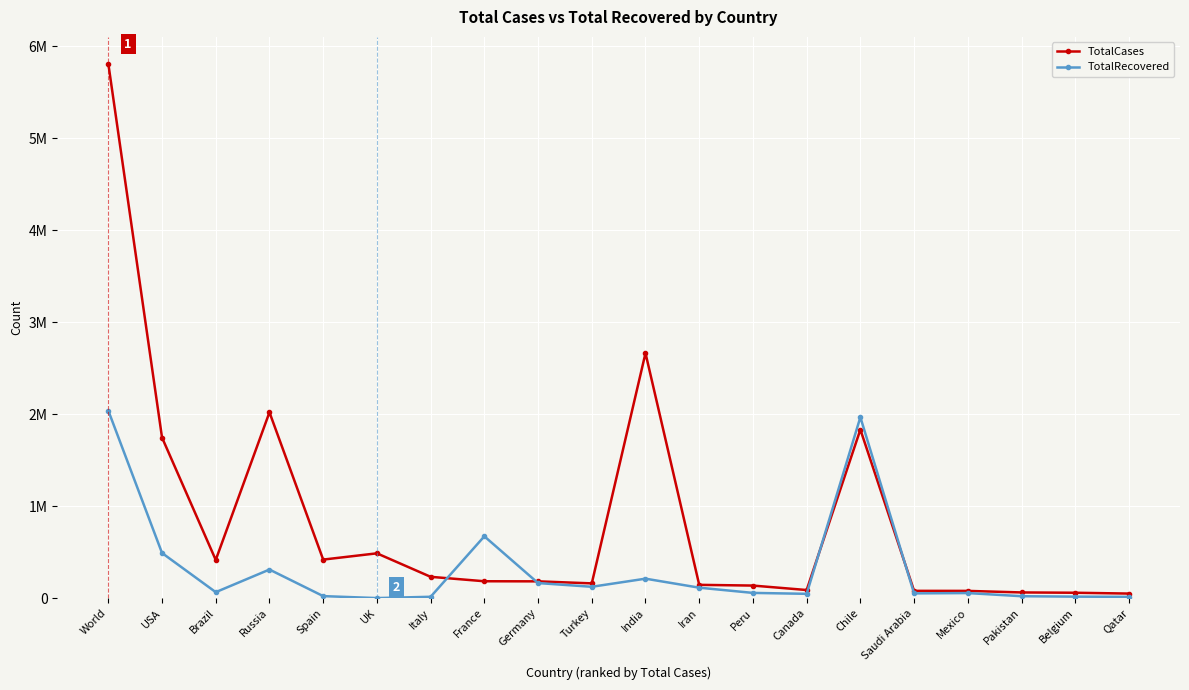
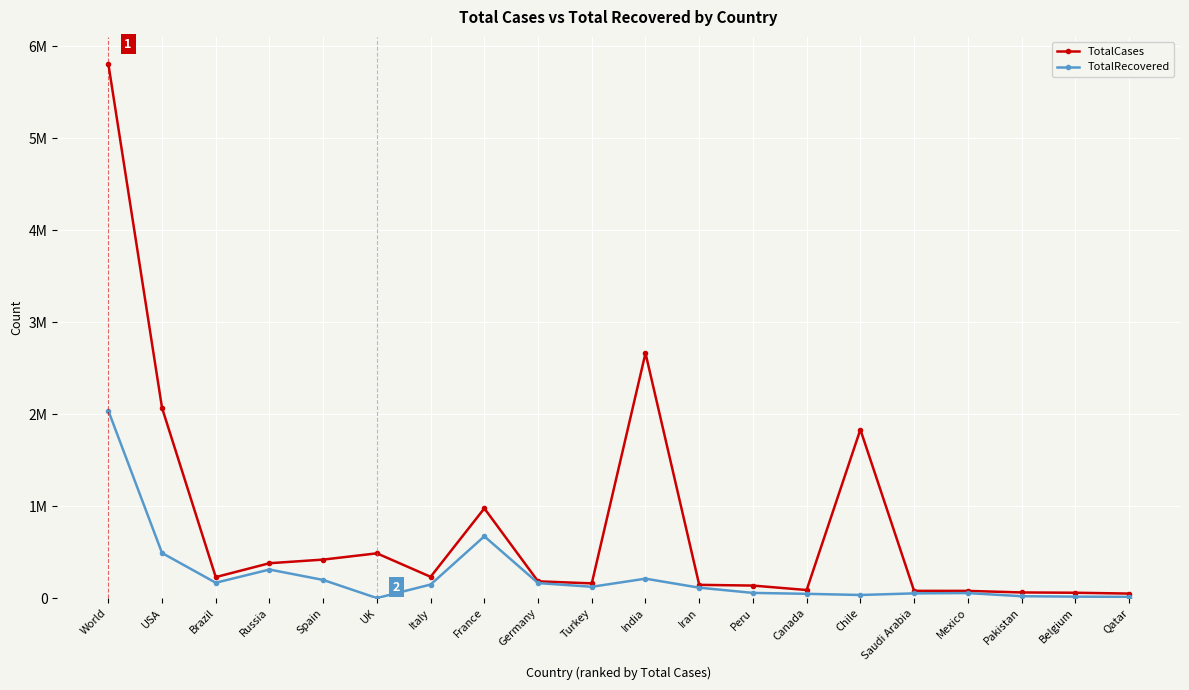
  {
    "TotalCases": {
-     "USA": 1700000,
-     "Brazil": 400000,
-     "Russia": 2000000,
+     "USA": 2100000,
+     "Brazil": 200000,
+     "Russia": 400000,
      "Spain": 400000,
      "UK": 500000,
      "Italy": 200000,
-     "France": 200000,
+     "France": 1000000,
      "Turkey": 200000,
      "India": 2700000,
      "Iran": 100000,
      "Peru": 100000,
      "Canada": 100000,
      "Chile": 1800000,
      "Saudi Arabia": 100000,
      "Pakistan": 100000,
      "Belgium": 100000,
      "Qatar": 0
    },
    "TotalRecovered": {
      "World": 2000000,
      "USA": 500000,
-     "Brazil": 100000,
+     "Brazil": 200000,
      "Russia": 300000,
-     "Spain": 0,
-     "Italy": 0,
+     "Spain": 200000,
+     "Italy": 100000,
      "France": 700000,
      "Turkey": 100000,
      "India": 200000,
      "Iran": 100000,
      "Peru": 100000,
      "Canada": 0,
-     "Chile": 2000000,
+     "Chile": 0,
      "Saudi Arabia": 100000,
      "Pakistan": 0,
      "Belgium": 0,
      "Qatar": 0
    }
  }
